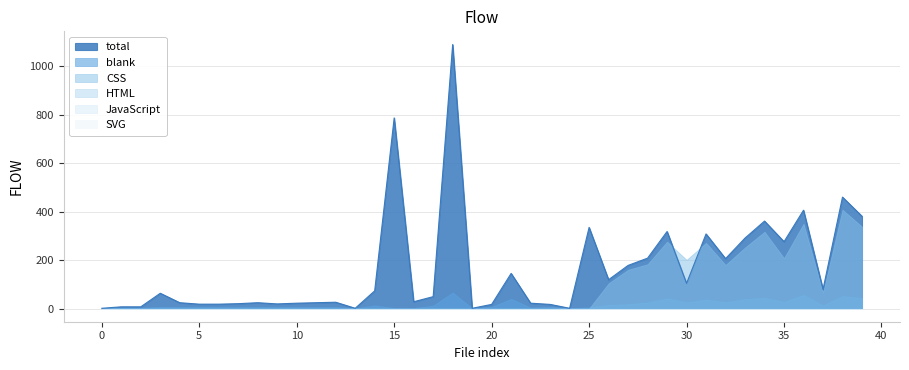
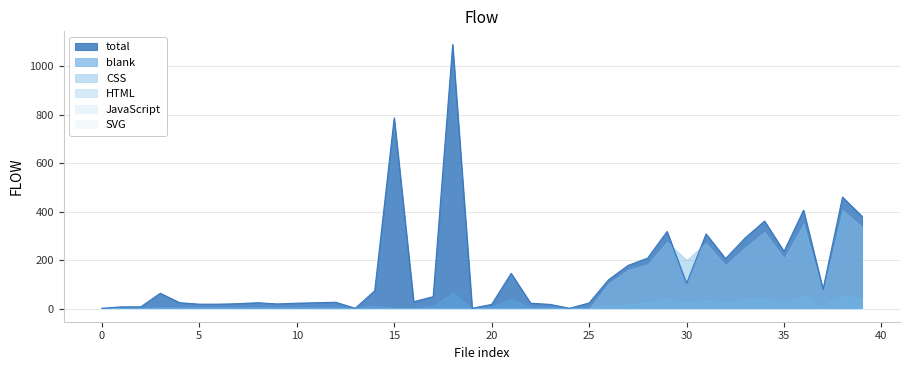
  {
    "total": {
      "5": 20,
      "10": 20,
      "15": 790,
-     "25": 340,
+     "25": 20,
      "30": 100,
-     "35": 280
+     "35": 240
    },
    "SVG": {
      "30": 0,
      "35": 0
    }
  }
